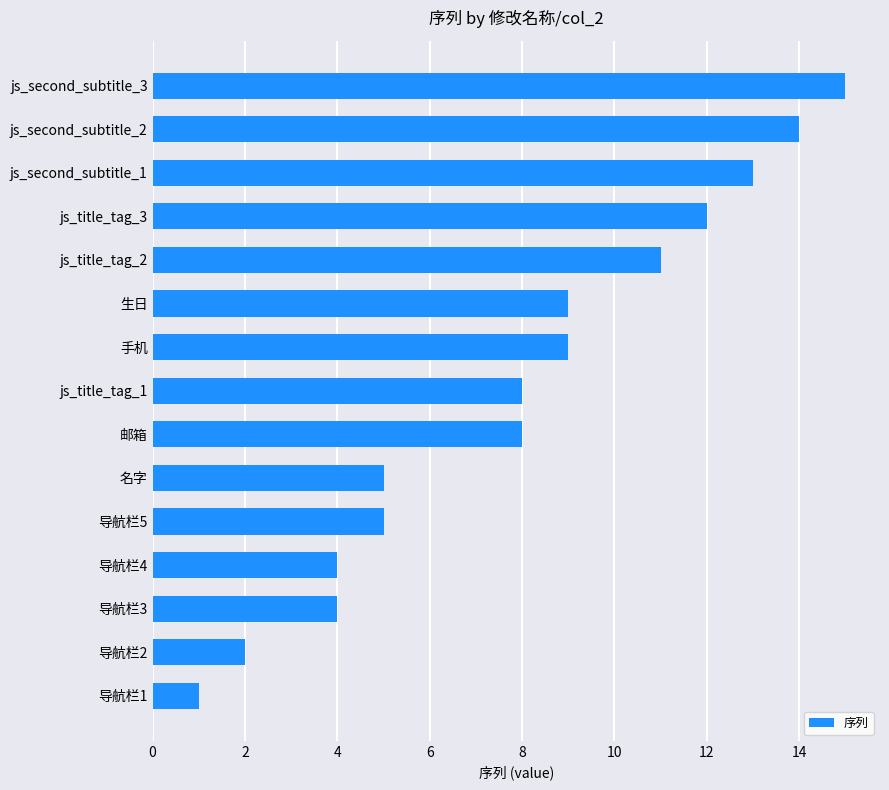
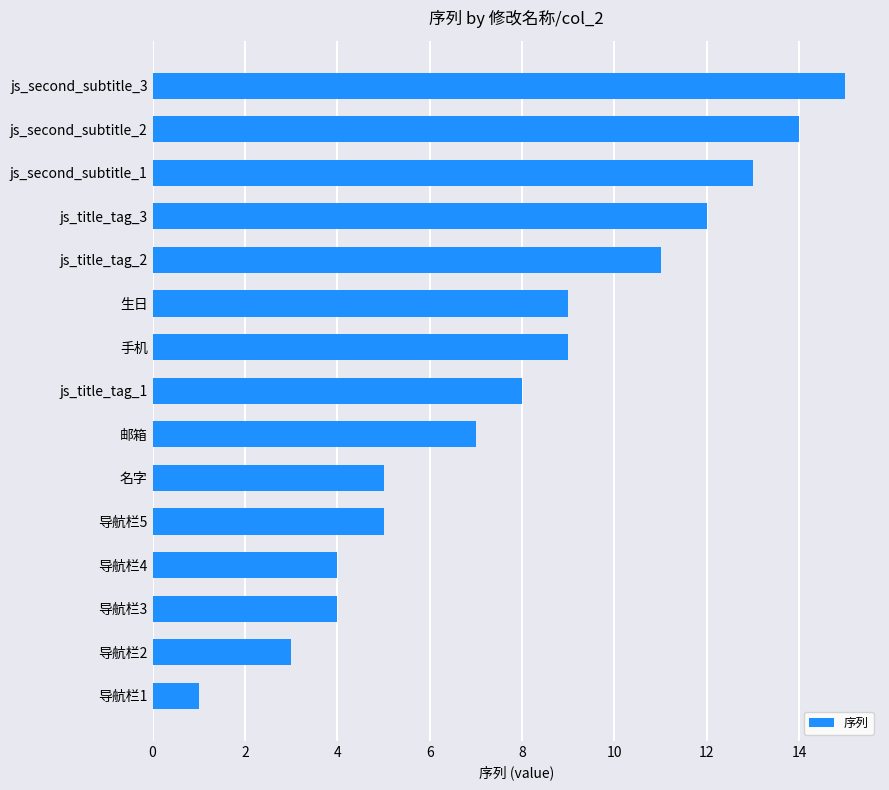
  {
    "js_second_subtitle_3": 15,
    "js_second_subtitle_2": 14,
    "js_second_subtitle_1": 13,
    "js_title_tag_3": 12,
    "js_title_tag_2": 11,
    "生日": 9,
    "手机": 9,
    "js_title_tag_1": 8,
-   "邮箱": 8,
+   "邮箱": 7,
    "名字": 5,
    "导航栏5": 5,
    "导航栏4": 4,
    "导航栏3": 4,
-   "导航栏2": 2,
+   "导航栏2": 3,
    "导航栏1": 1
  }
